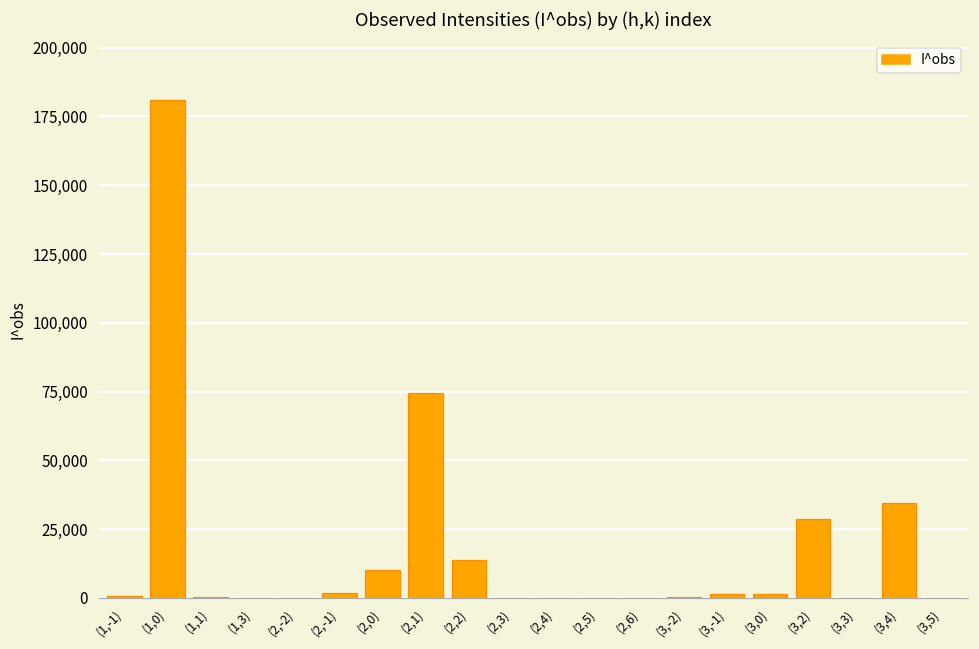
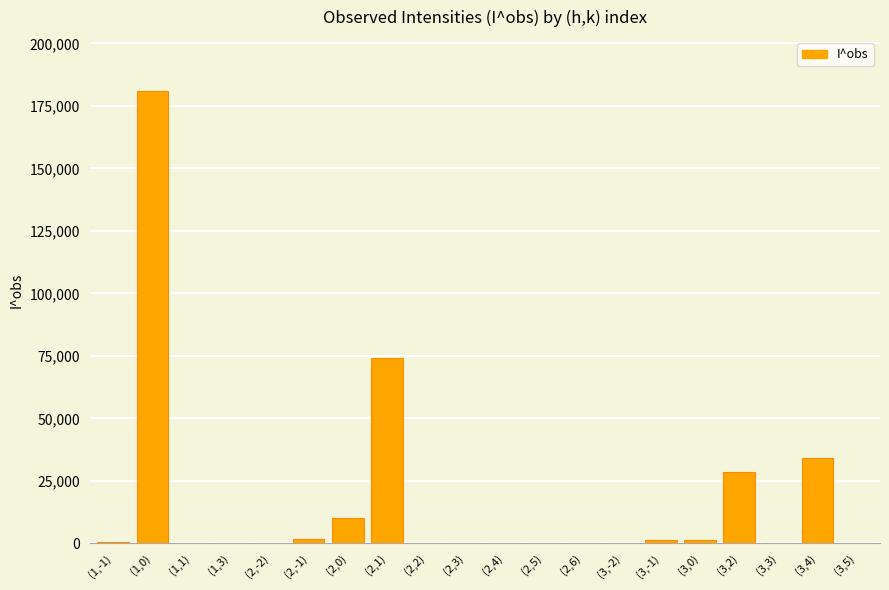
  {
    "(1,0)": "181,000",
    "(2,-1)": "2,000",
    "(2,0)": "10,000",
    "(2,1)": "74,000",
-   "(2,2)": "14,000",
+   "(2,2)": "0",
    "(3,-1)": "1,000",
    "(3,0)": "2,000",
    "(3,2)": "29,000",
    "(3,4)": "34,000"
  }
